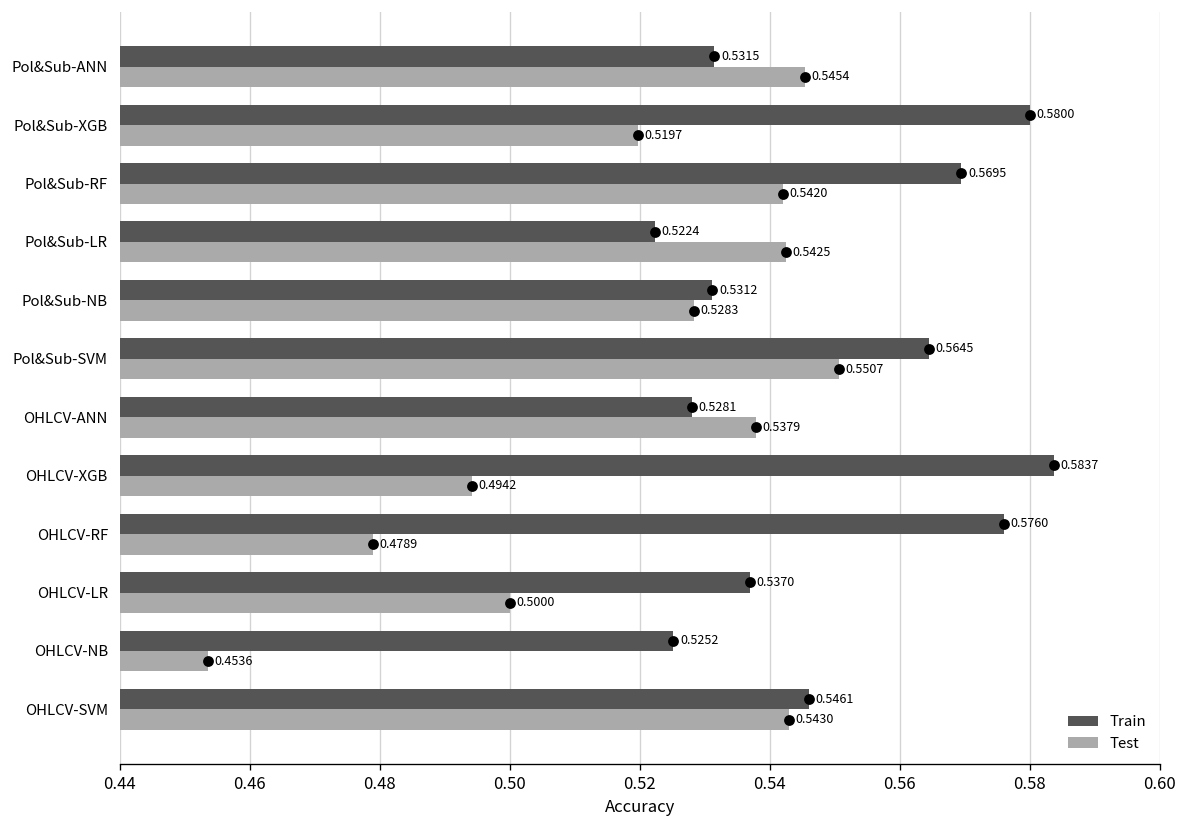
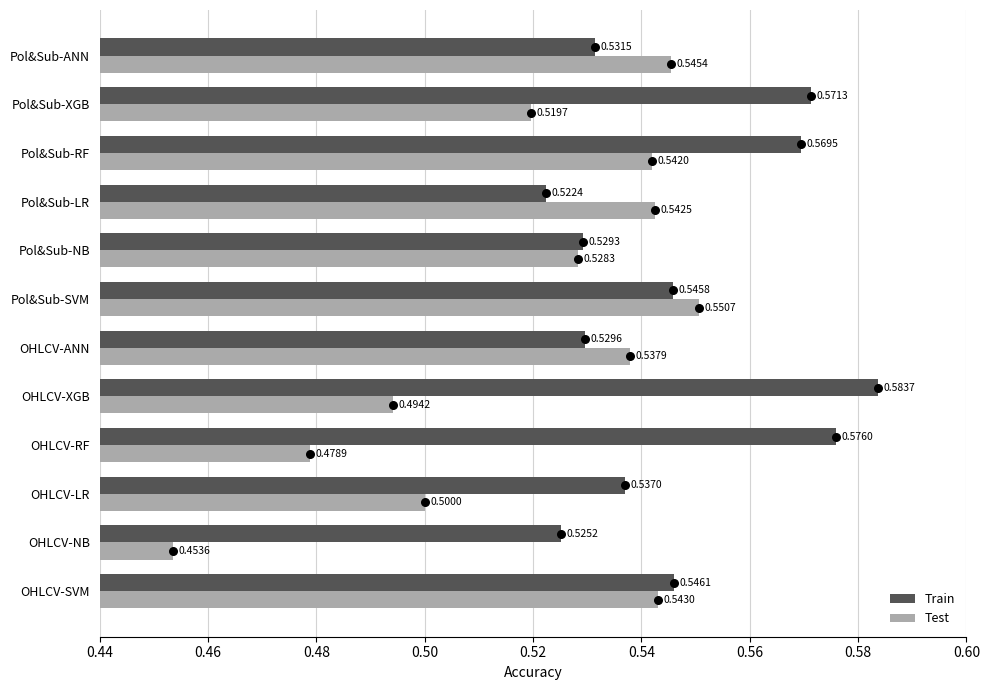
  {
    "Train": {
      "Pol&Sub-ANN": 0.5315,
-     "Pol&Sub-XGB": 0.5800,
+     "Pol&Sub-XGB": 0.5713,
      "Pol&Sub-RF": 0.5695,
      "Pol&Sub-LR": 0.5224,
-     "Pol&Sub-NB": 0.5312,
-     "Pol&Sub-SVM": 0.5645,
-     "OHLCV-ANN": 0.5281,
+     "Pol&Sub-NB": 0.5293,
+     "Pol&Sub-SVM": 0.5458,
+     "OHLCV-ANN": 0.5296,
      "OHLCV-XGB": 0.5837,
      "OHLCV-RF": 0.5760,
      "OHLCV-LR": 0.5370,
      "OHLCV-NB": 0.5252,
      "OHLCV-SVM": 0.5461
    },
    "Test": {
      "Pol&Sub-ANN": 0.5454,
      "Pol&Sub-XGB": 0.5197,
      "Pol&Sub-RF": 0.5420,
      "Pol&Sub-LR": 0.5425,
      "Pol&Sub-NB": 0.5283,
      "Pol&Sub-SVM": 0.5507,
      "OHLCV-ANN": 0.5379,
      "OHLCV-XGB": 0.4942,
      "OHLCV-RF": 0.4789,
      "OHLCV-LR": 0.5000,
      "OHLCV-NB": 0.4536,
      "OHLCV-SVM": 0.5430
    }
  }
